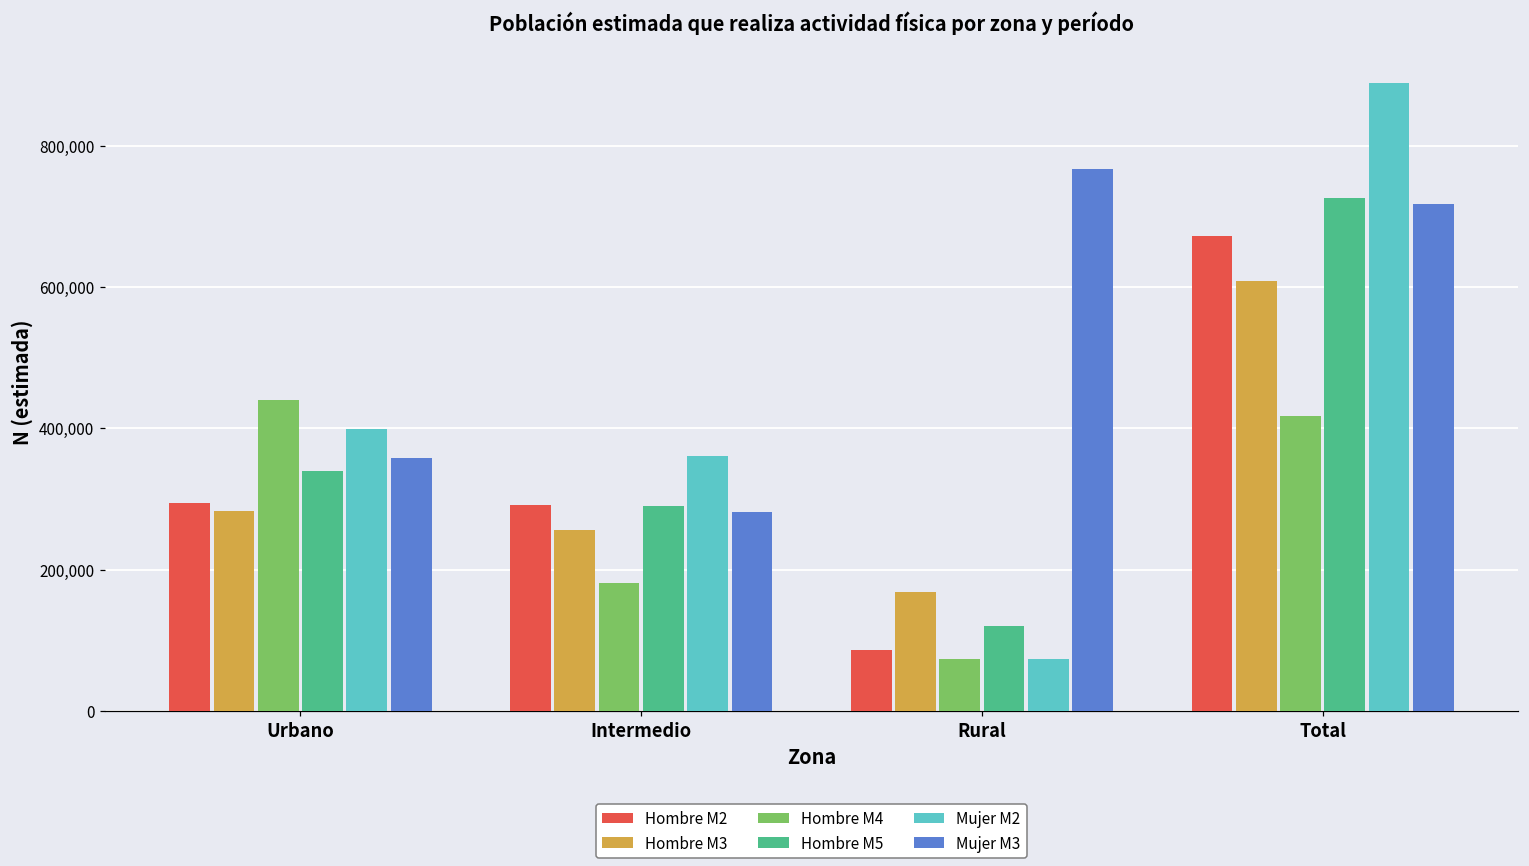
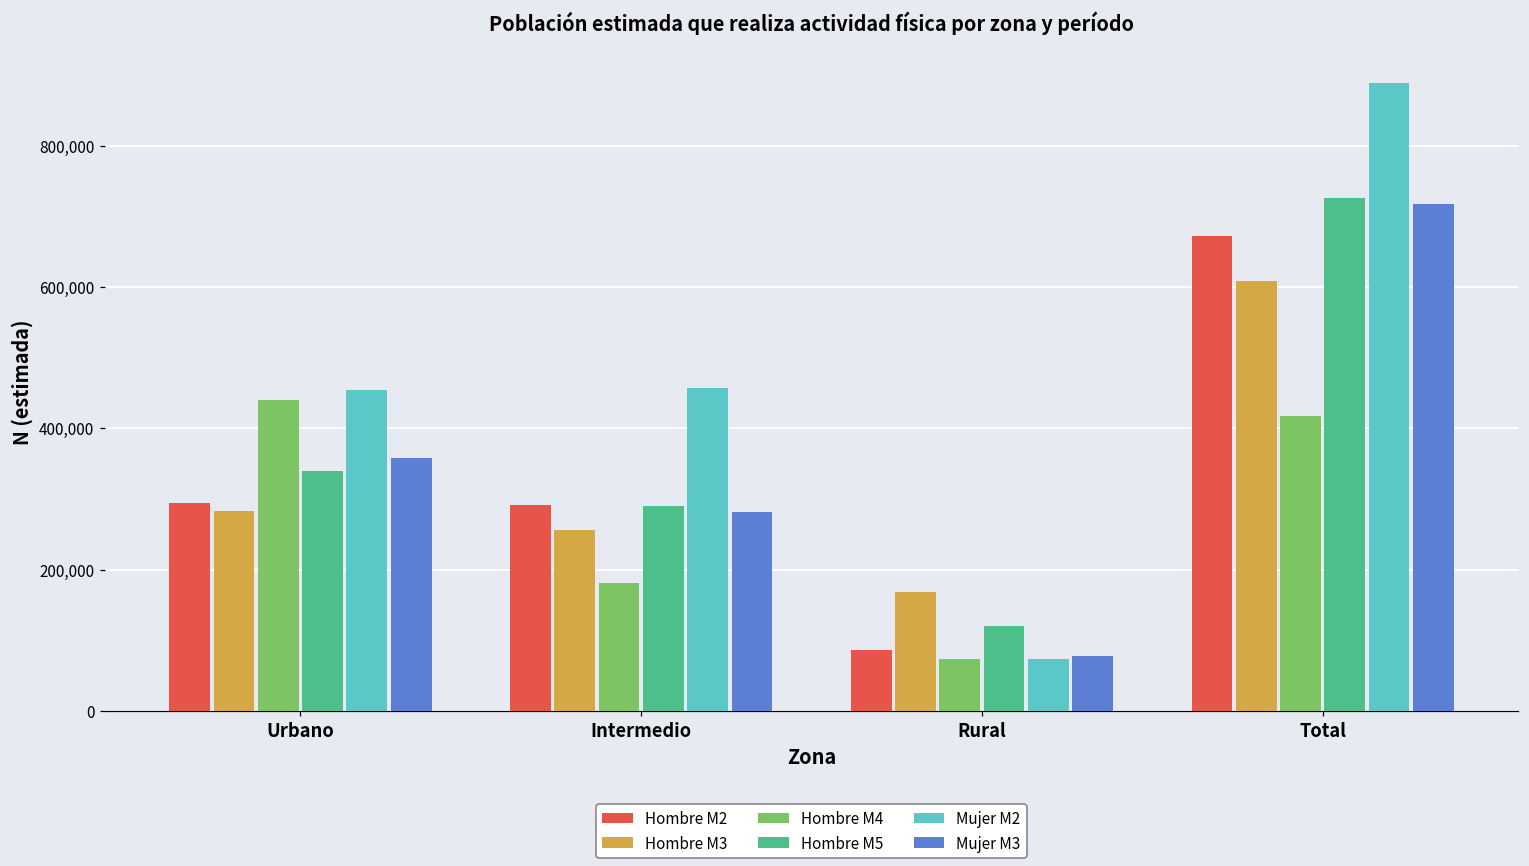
  {
    "Hombre M2": {
      "Urbano": "290,000",
      "Intermedio": "290,000",
      "Rural": "90,000",
      "Total": "670,000"
    },
    "Hombre M3": {
      "Urbano": "280,000",
      "Intermedio": "260,000",
      "Rural": "170,000",
      "Total": "610,000"
    },
    "Hombre M4": {
      "Urbano": "440,000",
      "Intermedio": "180,000",
      "Rural": "70,000",
      "Total": "420,000"
    },
    "Hombre M5": {
      "Urbano": "340,000",
      "Intermedio": "290,000",
      "Rural": "120,000",
      "Total": "730,000"
    },
    "Mujer M2": {
-     "Urbano": "400,000",
-     "Intermedio": "360,000",
+     "Urbano": "450,000",
+     "Intermedio": "460,000",
      "Rural": "70,000",
      "Total": "890,000"
    },
    "Mujer M3": {
      "Urbano": "360,000",
      "Intermedio": "280,000",
-     "Rural": "770,000",
+     "Rural": "80,000",
      "Total": "720,000"
    }
  }
